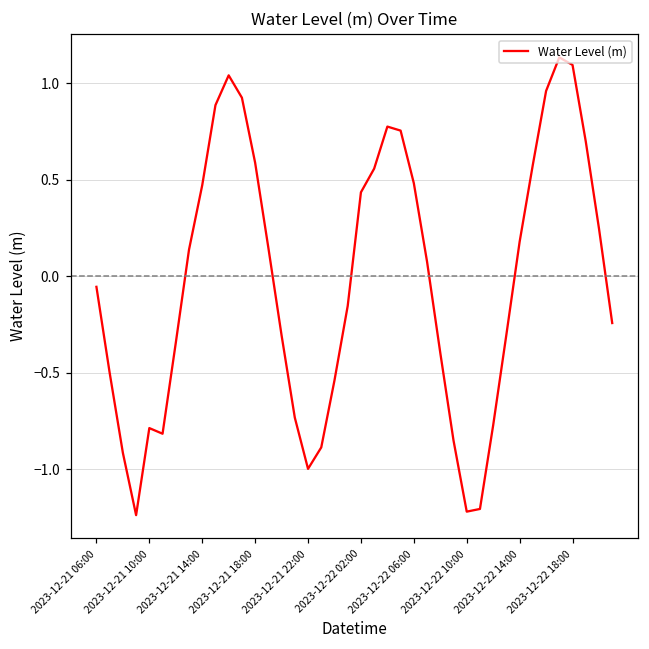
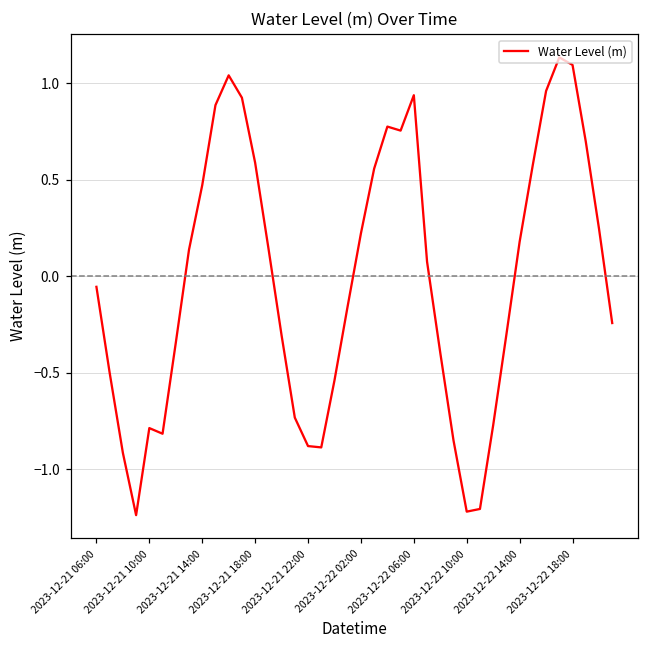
  {
    "2023-12-21 06:00": -0.05,
    "2023-12-21 10:00": -0.79,
    "2023-12-21 14:00": 0.47,
    "2023-12-21 18:00": 0.59,
-   "2023-12-21 22:00": -1.00,
-   "2023-12-22 02:00": 0.43,
-   "2023-12-22 06:00": 0.48,
+   "2023-12-21 22:00": -0.88,
+   "2023-12-22 02:00": 0.22,
+   "2023-12-22 06:00": 0.94,
    "2023-12-22 10:00": -1.22,
    "2023-12-22 14:00": 0.18,
    "2023-12-22 18:00": 1.09
  }
